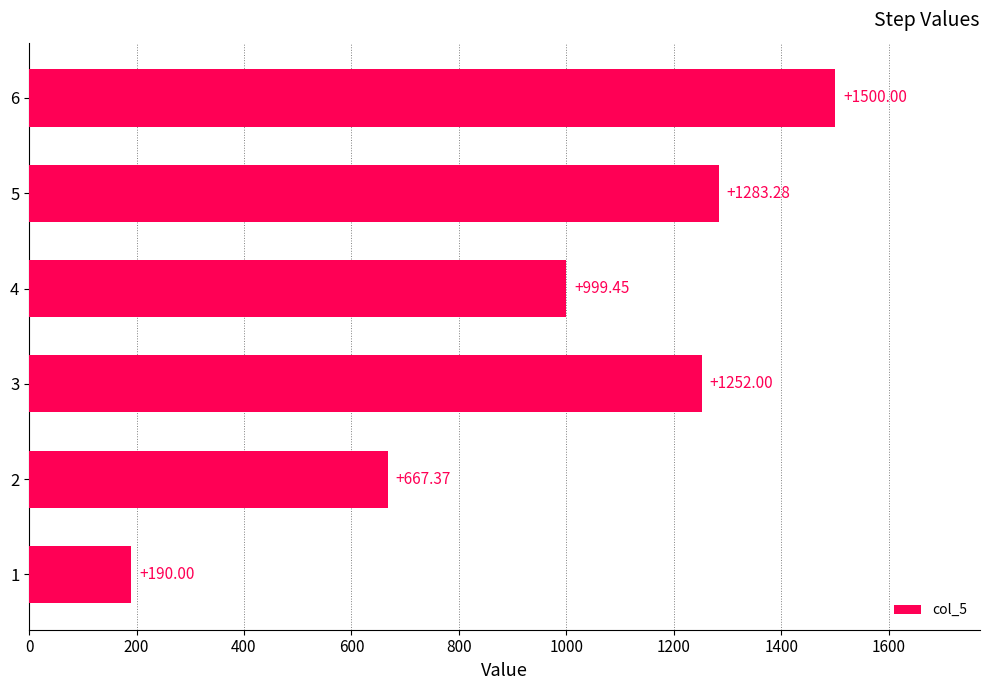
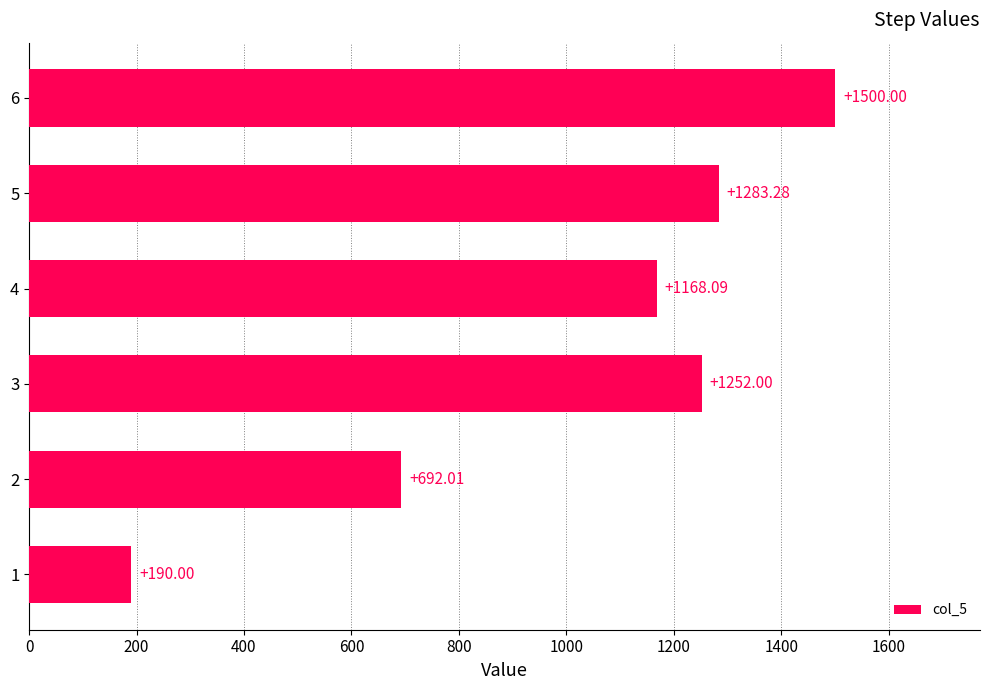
  {
    "6": "+1500.00",
    "5": "+1283.28",
-   "4": "+999.45",
+   "4": "+1168.09",
    "3": "+1252.00",
-   "2": "+667.37",
+   "2": "+692.01",
    "1": "+190.00"
  }
